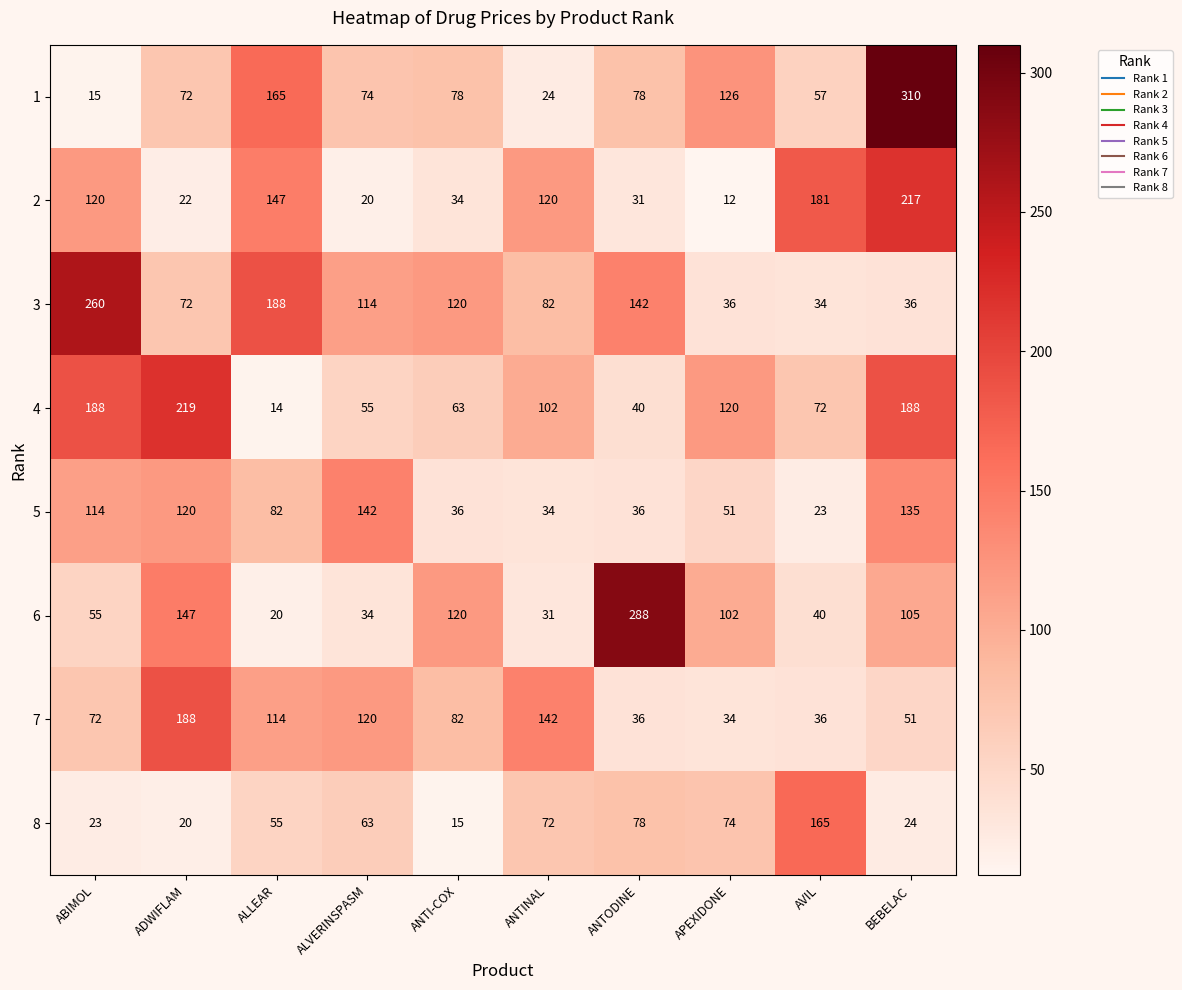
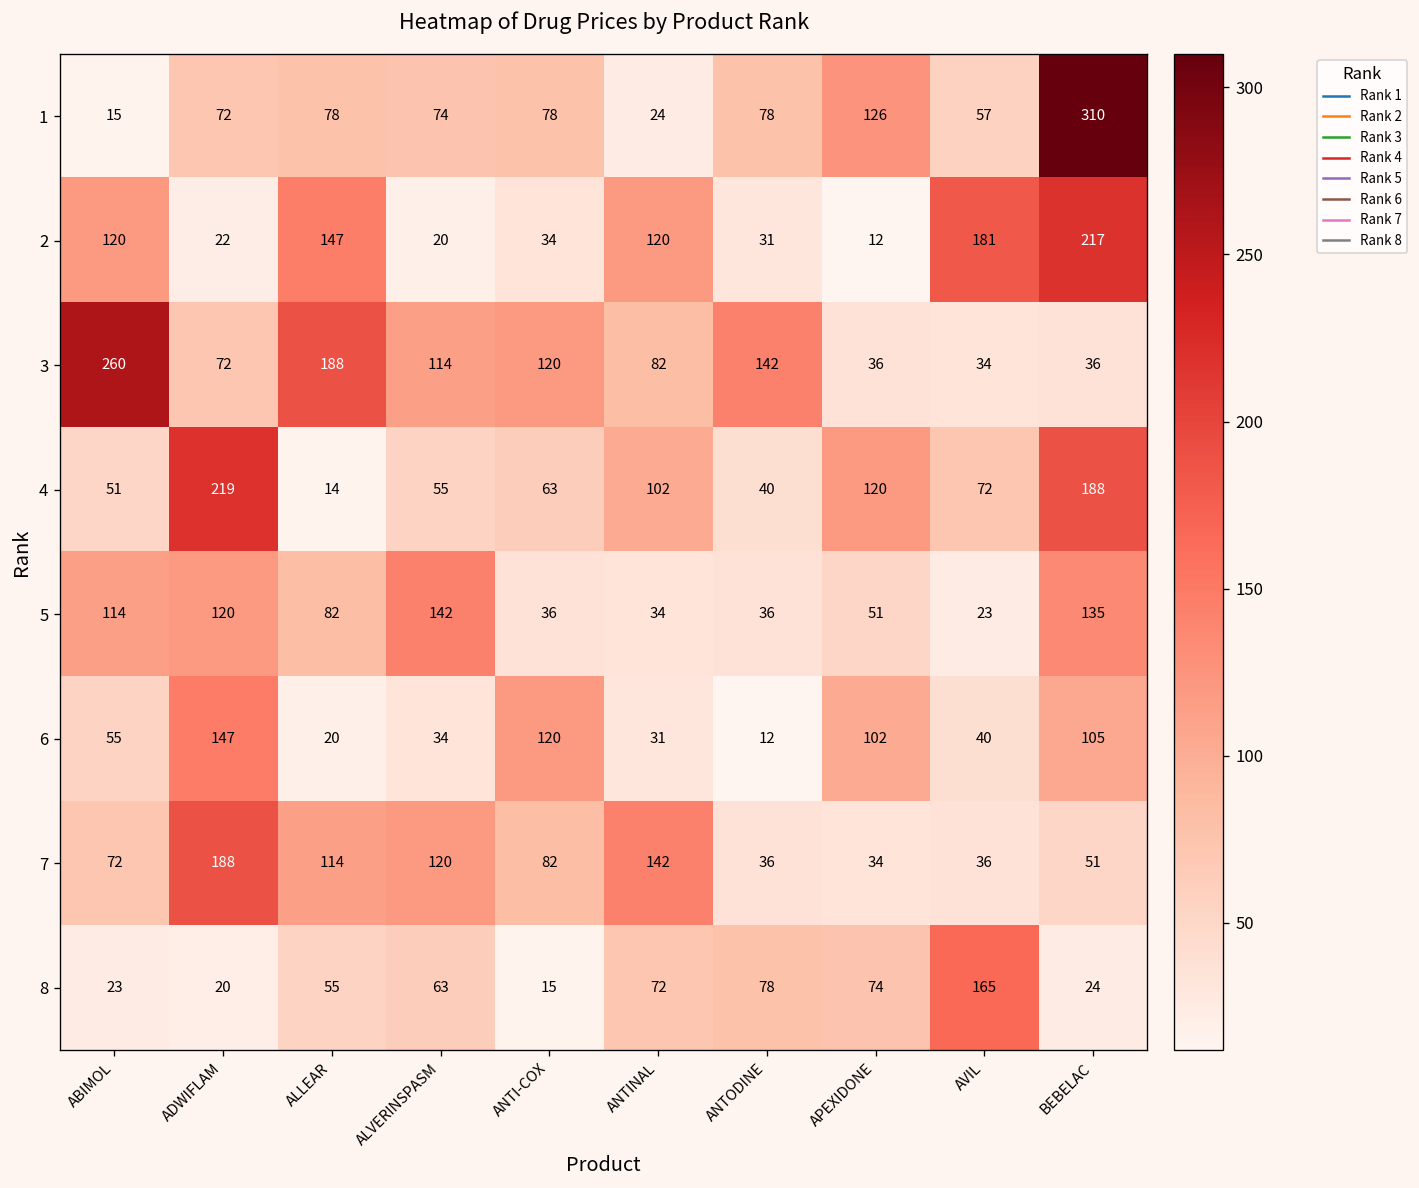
  {
    "1": {
      "ABIMOL": 15,
      "ADWIFLAM": 72,
-     "ALLEAR": 165,
+     "ALLEAR": 78,
      "ALVERINSPASM": 74,
      "ANTI-COX": 78,
      "ANTINAL": 24,
      "ANTODINE": 78,
      "APEXIDONE": 126,
      "AVIL": 57,
      "BEBELAC": 310
    },
    "2": {
      "ABIMOL": 120,
      "ADWIFLAM": 22,
      "ALLEAR": 147,
      "ALVERINSPASM": 20,
      "ANTI-COX": 34,
      "ANTINAL": 120,
      "ANTODINE": 31,
      "APEXIDONE": 12,
      "AVIL": 181,
      "BEBELAC": 217
    },
    "3": {
      "ABIMOL": 260,
      "ADWIFLAM": 72,
      "ALLEAR": 188,
      "ALVERINSPASM": 114,
      "ANTI-COX": 120,
      "ANTINAL": 82,
      "ANTODINE": 142,
      "APEXIDONE": 36,
      "AVIL": 34,
      "BEBELAC": 36
    },
    "4": {
-     "ABIMOL": 188,
+     "ABIMOL": 51,
      "ADWIFLAM": 219,
      "ALLEAR": 14,
      "ALVERINSPASM": 55,
      "ANTI-COX": 63,
      "ANTINAL": 102,
      "ANTODINE": 40,
      "APEXIDONE": 120,
      "AVIL": 72,
      "BEBELAC": 188
    },
    "5": {
      "ABIMOL": 114,
      "ADWIFLAM": 120,
      "ALLEAR": 82,
      "ALVERINSPASM": 142,
      "ANTI-COX": 36,
      "ANTINAL": 34,
      "ANTODINE": 36,
      "APEXIDONE": 51,
      "AVIL": 23,
      "BEBELAC": 135
    },
    "6": {
      "ABIMOL": 55,
      "ADWIFLAM": 147,
      "ALLEAR": 20,
      "ALVERINSPASM": 34,
      "ANTI-COX": 120,
      "ANTINAL": 31,
-     "ANTODINE": 288,
+     "ANTODINE": 12,
      "APEXIDONE": 102,
      "AVIL": 40,
      "BEBELAC": 105
    },
    "7": {
      "ABIMOL": 72,
      "ADWIFLAM": 188,
      "ALLEAR": 114,
      "ALVERINSPASM": 120,
      "ANTI-COX": 82,
      "ANTINAL": 142,
      "ANTODINE": 36,
      "APEXIDONE": 34,
      "AVIL": 36,
      "BEBELAC": 51
    },
    "8": {
      "ABIMOL": 23,
      "ADWIFLAM": 20,
      "ALLEAR": 55,
      "ALVERINSPASM": 63,
      "ANTI-COX": 15,
      "ANTINAL": 72,
      "ANTODINE": 78,
      "APEXIDONE": 74,
      "AVIL": 165,
      "BEBELAC": 24
    }
  }
